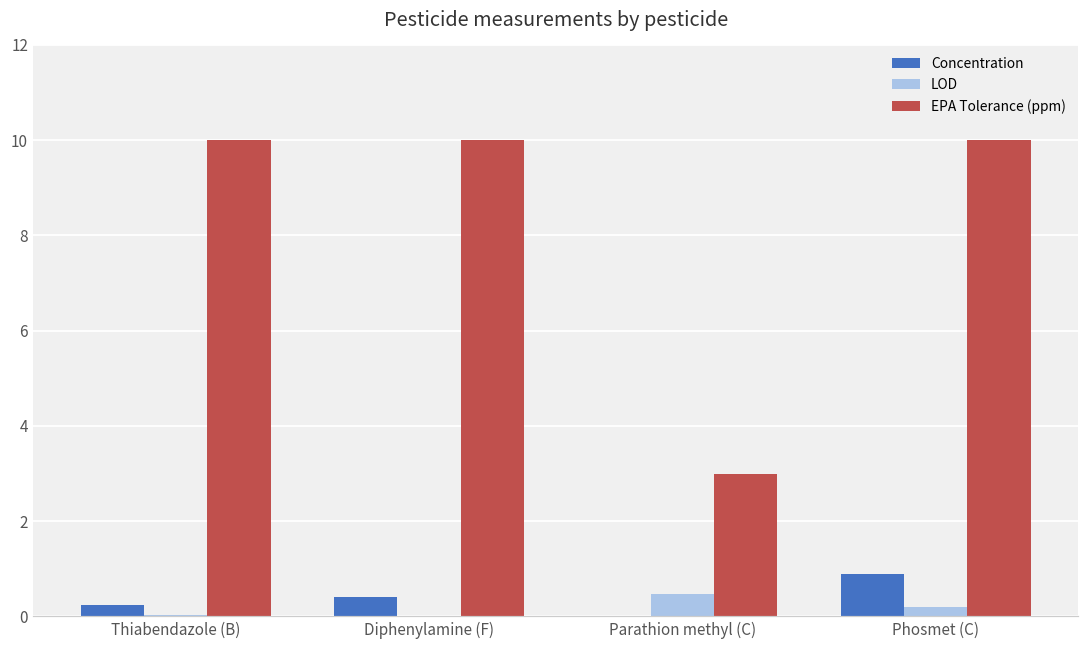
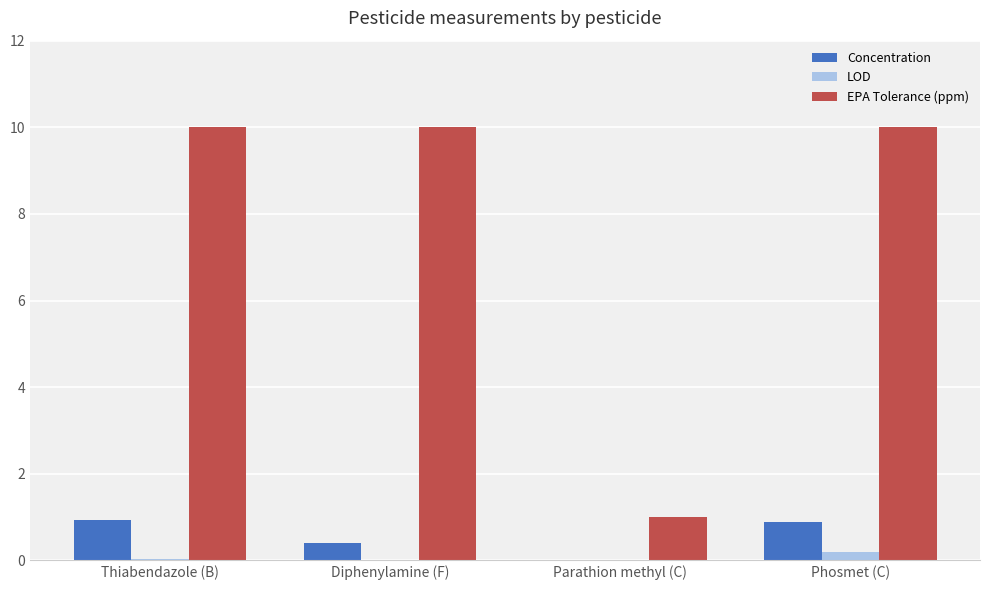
  {
    "Concentration": {
-     "Thiabendazole (B)": 0.3,
+     "Thiabendazole (B)": 0.9,
      "Diphenylamine (F)": 0.4,
      "Phosmet (C)": 0.9
    },
    "LOD": {
-     "Parathion methyl (C)": 0.5,
+     "Parathion methyl (C)": 0.0,
      "Phosmet (C)": 0.2
    },
    "EPA Tolerance (ppm)": {
      "Thiabendazole (B)": 10,
      "Diphenylamine (F)": 10,
-     "Parathion methyl (C)": 3,
+     "Parathion methyl (C)": 1,
      "Phosmet (C)": 10
    }
  }
